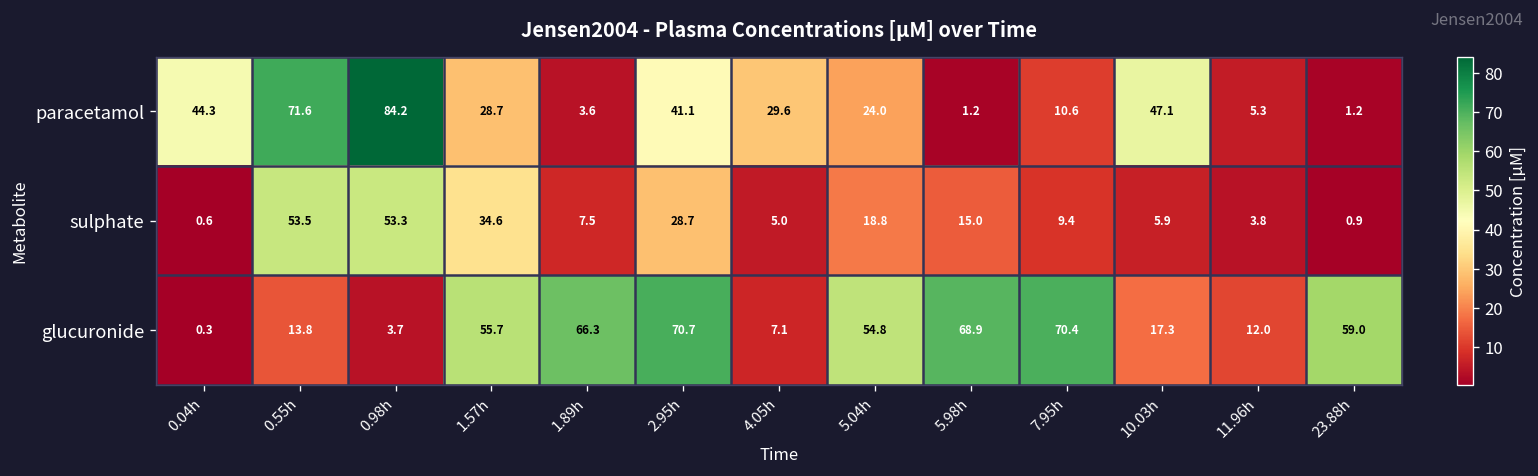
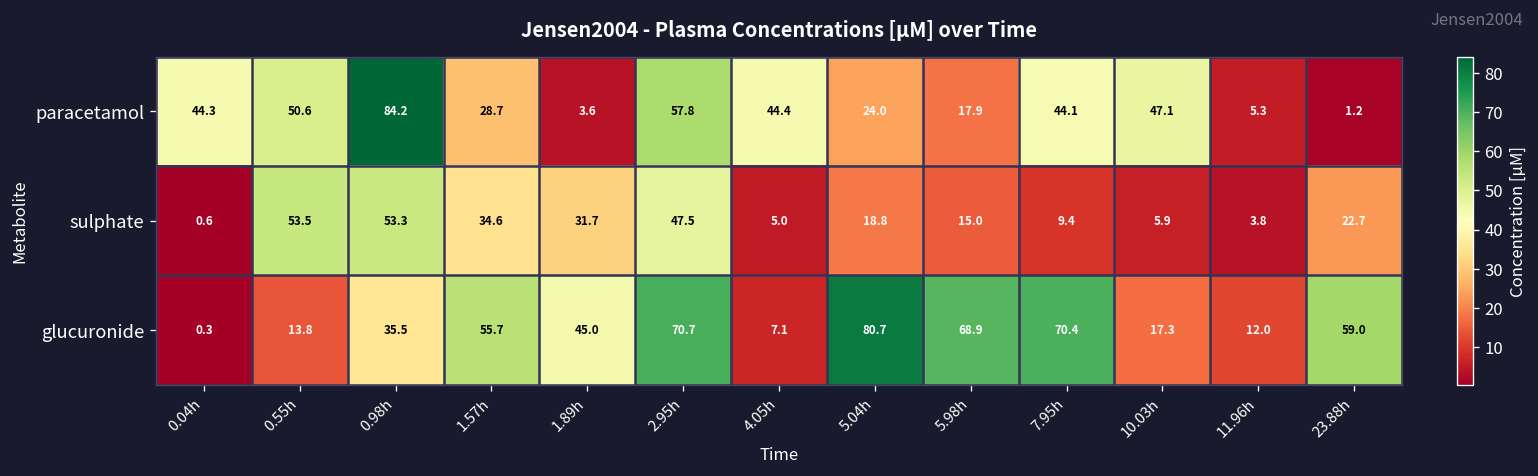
  {
    "paracetamol": {
      "0.04h": 44.3,
-     "0.55h": 71.6,
+     "0.55h": 50.6,
      "0.98h": 84.2,
      "1.57h": 28.7,
      "1.89h": 3.6,
-     "2.95h": 41.1,
-     "4.05h": 29.6,
+     "2.95h": 57.8,
+     "4.05h": 44.4,
      "5.04h": 24.0,
-     "5.98h": 1.2,
-     "7.95h": 10.6,
+     "5.98h": 17.9,
+     "7.95h": 44.1,
      "10.03h": 47.1,
      "11.96h": 5.3,
      "23.88h": 1.2
    },
    "sulphate": {
      "0.04h": 0.6,
      "0.55h": 53.5,
      "0.98h": 53.3,
      "1.57h": 34.6,
-     "1.89h": 7.5,
-     "2.95h": 28.7,
+     "1.89h": 31.7,
+     "2.95h": 47.5,
      "4.05h": 5.0,
      "5.04h": 18.8,
      "5.98h": 15.0,
      "7.95h": 9.4,
      "10.03h": 5.9,
      "11.96h": 3.8,
-     "23.88h": 0.9
+     "23.88h": 22.7
    },
    "glucuronide": {
      "0.04h": 0.3,
      "0.55h": 13.8,
-     "0.98h": 3.7,
+     "0.98h": 35.5,
      "1.57h": 55.7,
-     "1.89h": 66.3,
+     "1.89h": 45.0,
      "2.95h": 70.7,
      "4.05h": 7.1,
-     "5.04h": 54.8,
+     "5.04h": 80.7,
      "5.98h": 68.9,
      "7.95h": 70.4,
      "10.03h": 17.3,
      "11.96h": 12.0,
      "23.88h": 59.0
    }
  }
